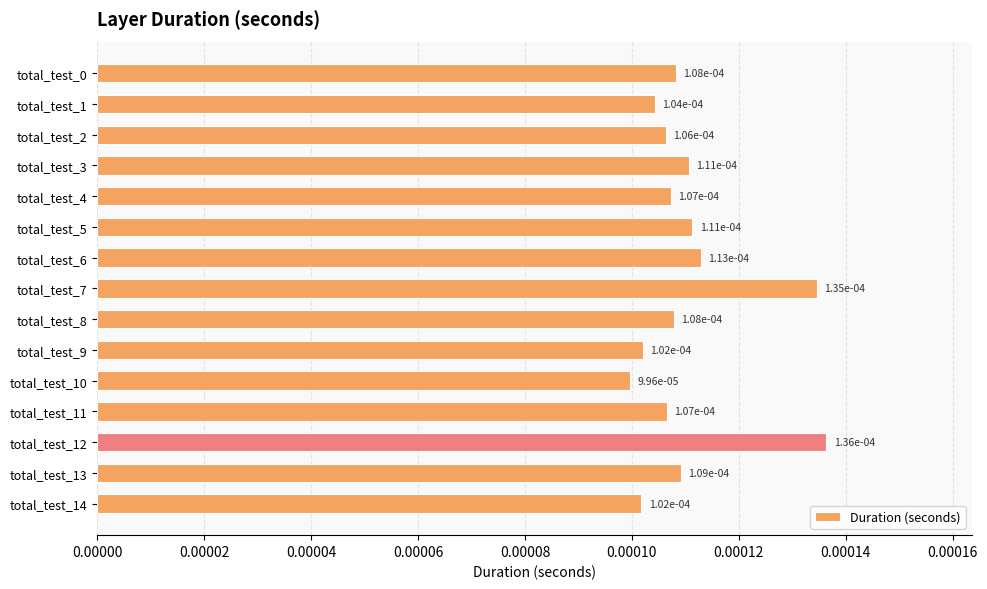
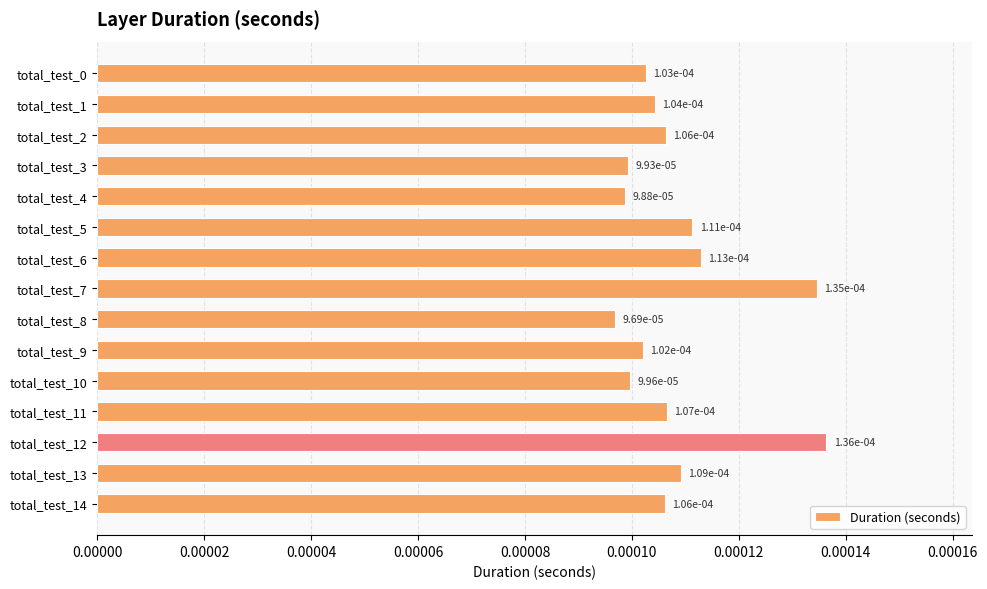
  {
-   "total_test_0": "1.08e-04",
+   "total_test_0": "1.03e-04",
    "total_test_1": "1.04e-04",
    "total_test_2": "1.06e-04",
-   "total_test_3": "1.11e-04",
-   "total_test_4": "1.07e-04",
+   "total_test_3": "9.93e-05",
+   "total_test_4": "9.88e-05",
    "total_test_5": "1.11e-04",
    "total_test_6": "1.13e-04",
    "total_test_7": "1.35e-04",
-   "total_test_8": "1.08e-04",
+   "total_test_8": "9.69e-05",
    "total_test_9": "1.02e-04",
    "total_test_10": "9.96e-05",
    "total_test_11": "1.07e-04",
    "total_test_12": "1.36e-04",
    "total_test_13": "1.09e-04",
-   "total_test_14": "1.02e-04"
+   "total_test_14": "1.06e-04"
  }
